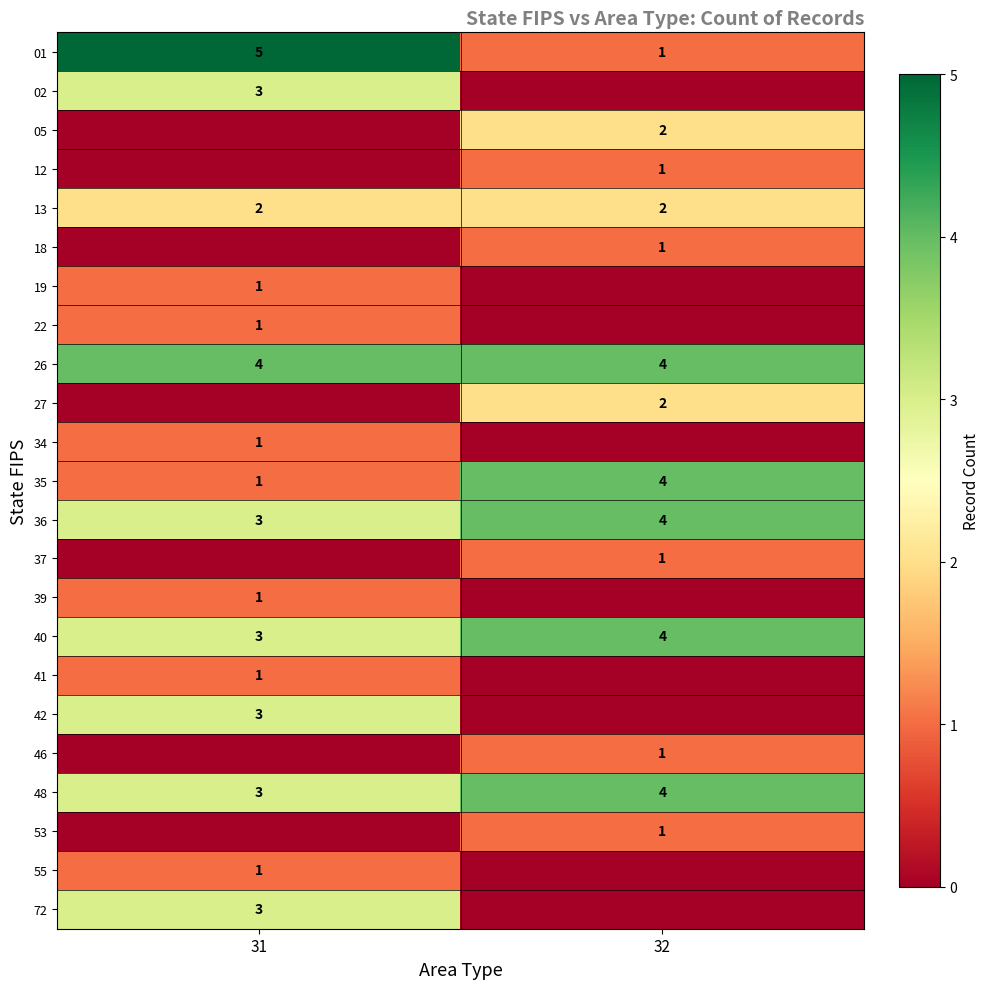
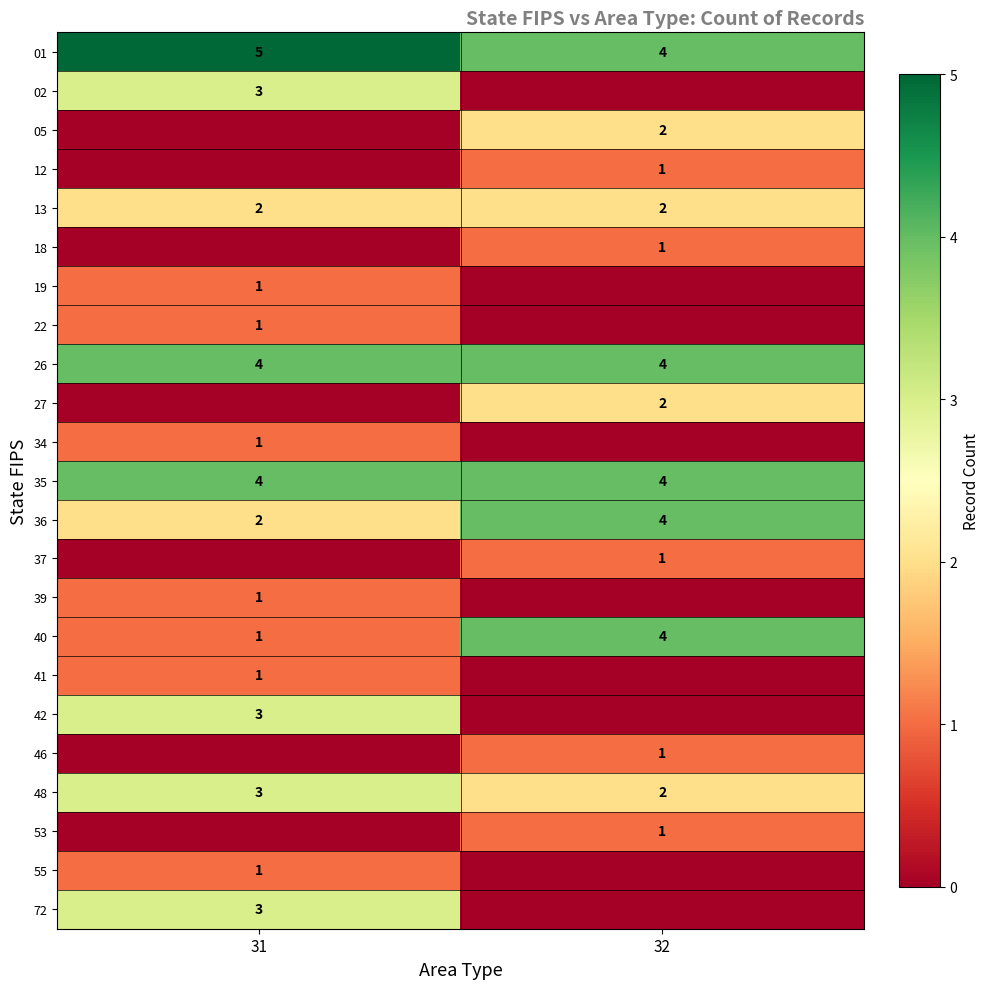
  {
    "01": {
      "31": 5,
-     "32": 1
+     "32": 4
    },
    "02": {
      "31": 3
    },
    "05": {
      "32": 2
    },
    "12": {
      "32": 1
    },
    "13": {
      "31": 2,
      "32": 2
    },
    "18": {
      "32": 1
    },
    "19": {
      "31": 1
    },
    "22": {
      "31": 1
    },
    "26": {
      "31": 4,
      "32": 4
    },
    "27": {
      "32": 2
    },
    "34": {
      "31": 1
    },
    "35": {
-     "31": 1,
+     "31": 4,
      "32": 4
    },
    "36": {
-     "31": 3,
+     "31": 2,
      "32": 4
    },
    "37": {
      "32": 1
    },
    "39": {
      "31": 1
    },
    "40": {
-     "31": 3,
+     "31": 1,
      "32": 4
    },
    "41": {
      "31": 1
    },
    "42": {
      "31": 3
    },
    "46": {
      "32": 1
    },
    "48": {
      "31": 3,
-     "32": 4
+     "32": 2
    },
    "53": {
      "32": 1
    },
    "55": {
      "31": 1
    },
    "72": {
      "31": 3
    }
  }
